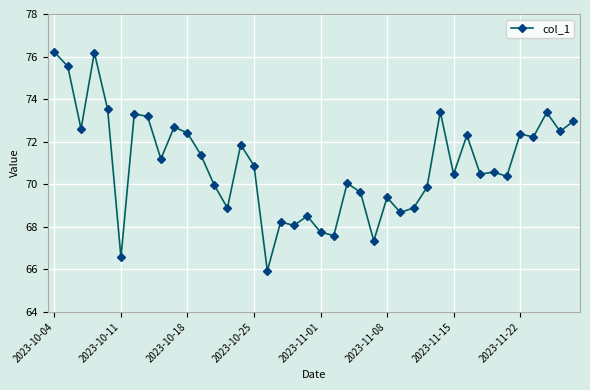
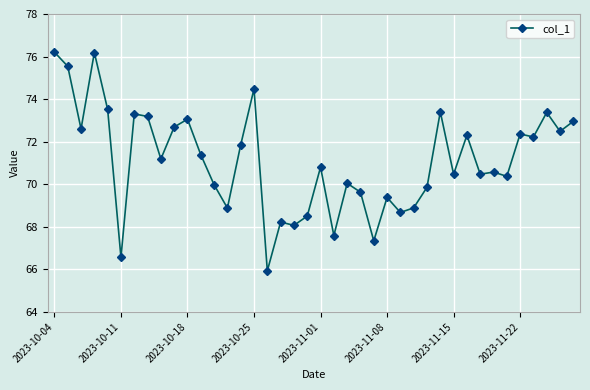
  {
    "2023-10-04": 76.2,
    "2023-10-11": 66.6,
-   "2023-10-18": 72.4,
-   "2023-10-25": 70.9,
-   "2023-11-01": 67.7,
+   "2023-10-18": 73.1,
+   "2023-10-25": 74.5,
+   "2023-11-01": 70.8,
    "2023-11-08": 69.4,
    "2023-11-15": 70.5,
    "2023-11-22": 72.4
  }
